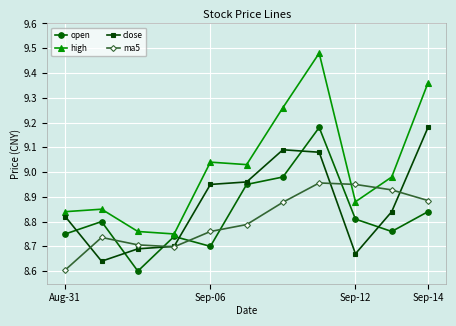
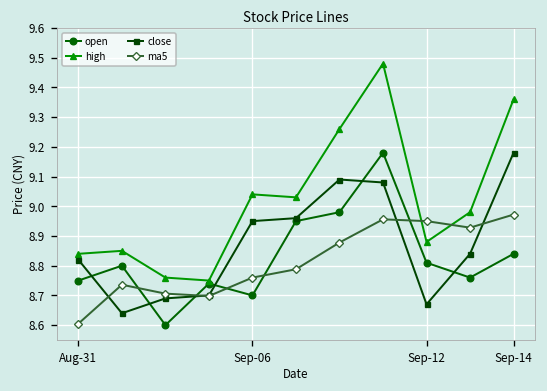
  {
    "ma5": {
      "Aug-31": 8.61,
      "Sep-06": 8.76,
      "Sep-12": 8.95,
-     "Sep-14": 8.89
+     "Sep-14": 8.97
    }
  }
